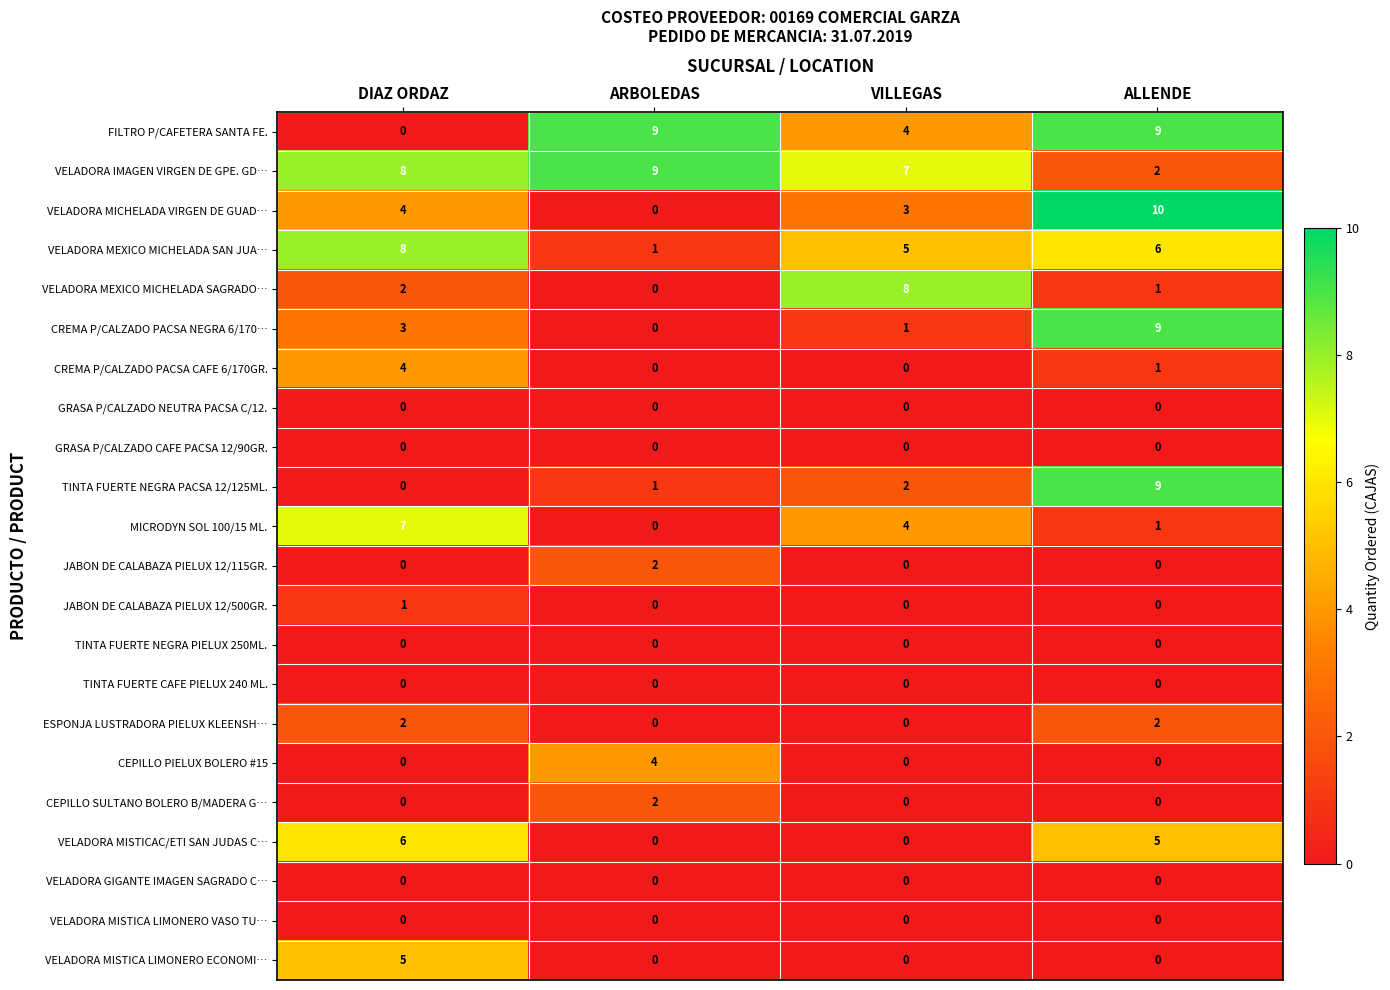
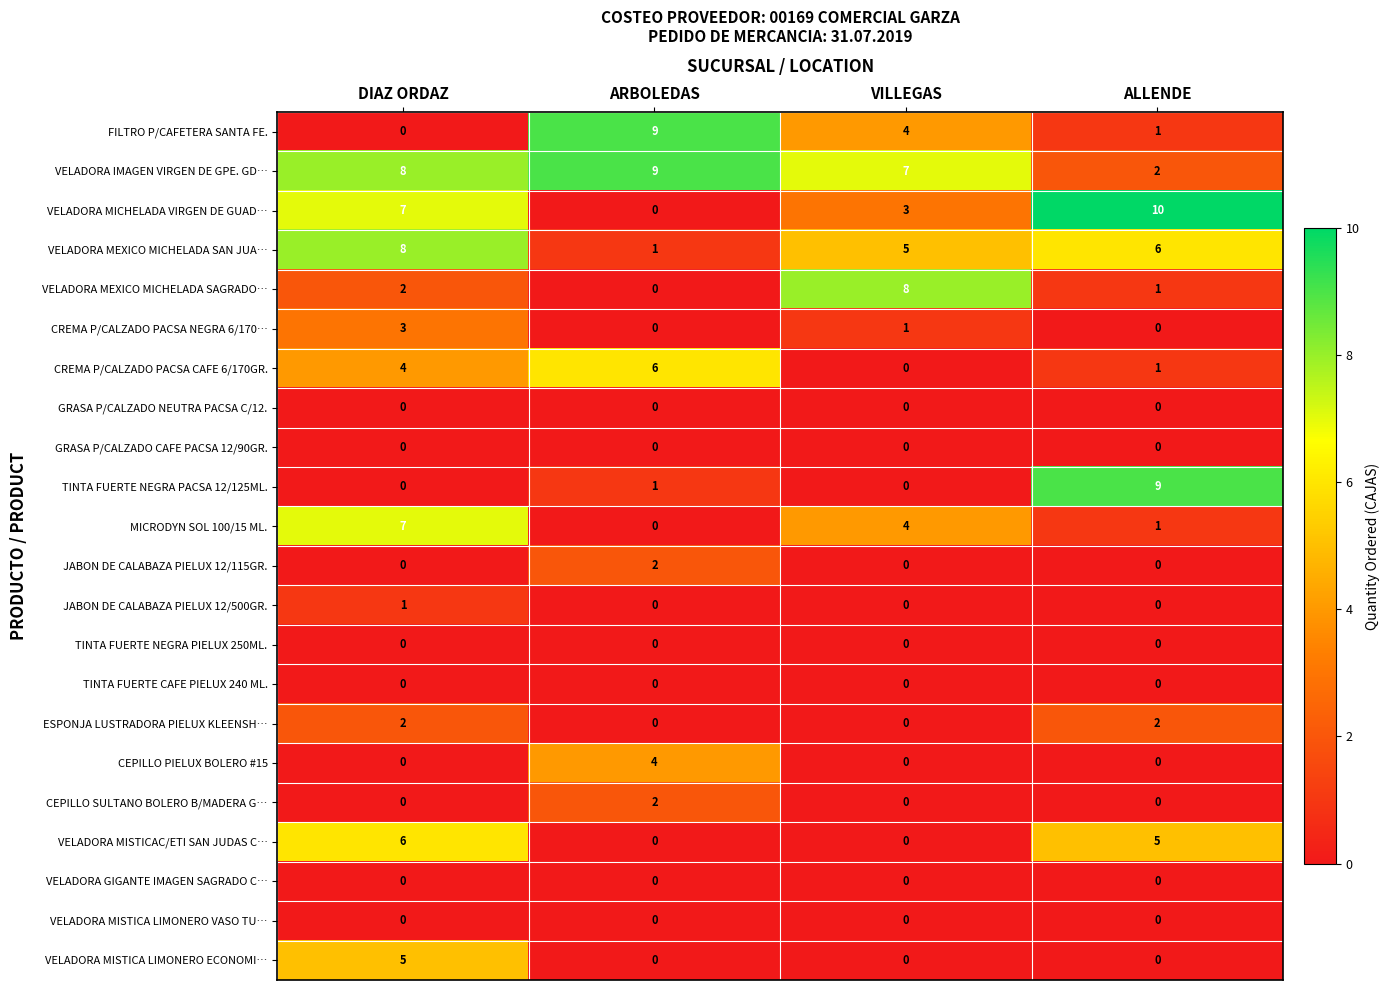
  {
    "FILTRO P/CAFETERA SANTA FE.": {
      "DIAZ ORDAZ": 0,
      "ARBOLEDAS": 9,
      "VILLEGAS": 4,
-     "ALLENDE": 9
+     "ALLENDE": 1
    },
    "VELADORA IMAGEN VIRGEN DE GPE. GD…": {
      "DIAZ ORDAZ": 8,
      "ARBOLEDAS": 9,
      "VILLEGAS": 7,
      "ALLENDE": 2
    },
    "VELADORA MICHELADA VIRGEN DE GUAD…": {
-     "DIAZ ORDAZ": 4,
+     "DIAZ ORDAZ": 7,
      "ARBOLEDAS": 0,
      "VILLEGAS": 3,
      "ALLENDE": 10
    },
    "VELADORA MEXICO MICHELADA SAN JUA…": {
      "DIAZ ORDAZ": 8,
      "ARBOLEDAS": 1,
      "VILLEGAS": 5,
      "ALLENDE": 6
    },
    "VELADORA MEXICO MICHELADA SAGRADO…": {
      "DIAZ ORDAZ": 2,
      "ARBOLEDAS": 0,
      "VILLEGAS": 8,
      "ALLENDE": 1
    },
    "CREMA P/CALZADO PACSA NEGRA 6/170…": {
      "DIAZ ORDAZ": 3,
      "ARBOLEDAS": 0,
      "VILLEGAS": 1,
-     "ALLENDE": 9
+     "ALLENDE": 0
    },
    "CREMA P/CALZADO PACSA CAFE 6/170GR.": {
      "DIAZ ORDAZ": 4,
-     "ARBOLEDAS": 0,
+     "ARBOLEDAS": 6,
      "VILLEGAS": 0,
      "ALLENDE": 1
    },
    "GRASA P/CALZADO NEUTRA PACSA C/12.": {
      "DIAZ ORDAZ": 0,
      "ARBOLEDAS": 0,
      "VILLEGAS": 0,
      "ALLENDE": 0
    },
    "GRASA P/CALZADO CAFE PACSA 12/90GR.": {
      "DIAZ ORDAZ": 0,
      "ARBOLEDAS": 0,
      "VILLEGAS": 0,
      "ALLENDE": 0
    },
    "TINTA FUERTE NEGRA PACSA 12/125ML.": {
      "DIAZ ORDAZ": 0,
      "ARBOLEDAS": 1,
-     "VILLEGAS": 2,
+     "VILLEGAS": 0,
      "ALLENDE": 9
    },
    "MICRODYN SOL 100/15 ML.": {
      "DIAZ ORDAZ": 7,
      "ARBOLEDAS": 0,
      "VILLEGAS": 4,
      "ALLENDE": 1
    },
    "JABON DE CALABAZA PIELUX 12/115GR.": {
      "DIAZ ORDAZ": 0,
      "ARBOLEDAS": 2,
      "VILLEGAS": 0,
      "ALLENDE": 0
    },
    "JABON DE CALABAZA PIELUX 12/500GR.": {
      "DIAZ ORDAZ": 1,
      "ARBOLEDAS": 0,
      "VILLEGAS": 0,
      "ALLENDE": 0
    },
    "TINTA FUERTE NEGRA PIELUX 250ML.": {
      "DIAZ ORDAZ": 0,
      "ARBOLEDAS": 0,
      "VILLEGAS": 0,
      "ALLENDE": 0
    },
    "TINTA FUERTE CAFE PIELUX 240 ML.": {
      "DIAZ ORDAZ": 0,
      "ARBOLEDAS": 0,
      "VILLEGAS": 0,
      "ALLENDE": 0
    },
    "ESPONJA LUSTRADORA PIELUX KLEENSH…": {
      "DIAZ ORDAZ": 2,
      "ARBOLEDAS": 0,
      "VILLEGAS": 0,
      "ALLENDE": 2
    },
    "CEPILLO PIELUX BOLERO #15": {
      "DIAZ ORDAZ": 0,
      "ARBOLEDAS": 4,
      "VILLEGAS": 0,
      "ALLENDE": 0
    },
    "CEPILLO SULTANO BOLERO B/MADERA G…": {
      "DIAZ ORDAZ": 0,
      "ARBOLEDAS": 2,
      "VILLEGAS": 0,
      "ALLENDE": 0
    },
    "VELADORA MISTICAC/ETI SAN JUDAS C…": {
      "DIAZ ORDAZ": 6,
      "ARBOLEDAS": 0,
      "VILLEGAS": 0,
      "ALLENDE": 5
    },
    "VELADORA GIGANTE IMAGEN SAGRADO C…": {
      "DIAZ ORDAZ": 0,
      "ARBOLEDAS": 0,
      "VILLEGAS": 0,
      "ALLENDE": 0
    },
    "VELADORA MISTICA LIMONERO VASO TU…": {
      "DIAZ ORDAZ": 0,
      "ARBOLEDAS": 0,
      "VILLEGAS": 0,
      "ALLENDE": 0
    },
    "VELADORA MISTICA LIMONERO ECONOMI…": {
      "DIAZ ORDAZ": 5,
      "ARBOLEDAS": 0,
      "VILLEGAS": 0,
      "ALLENDE": 0
    }
  }
